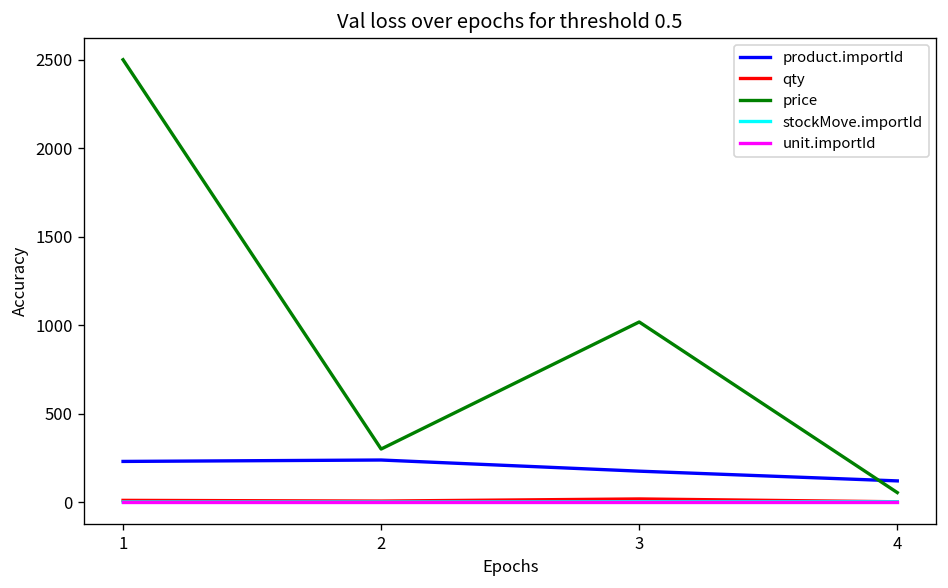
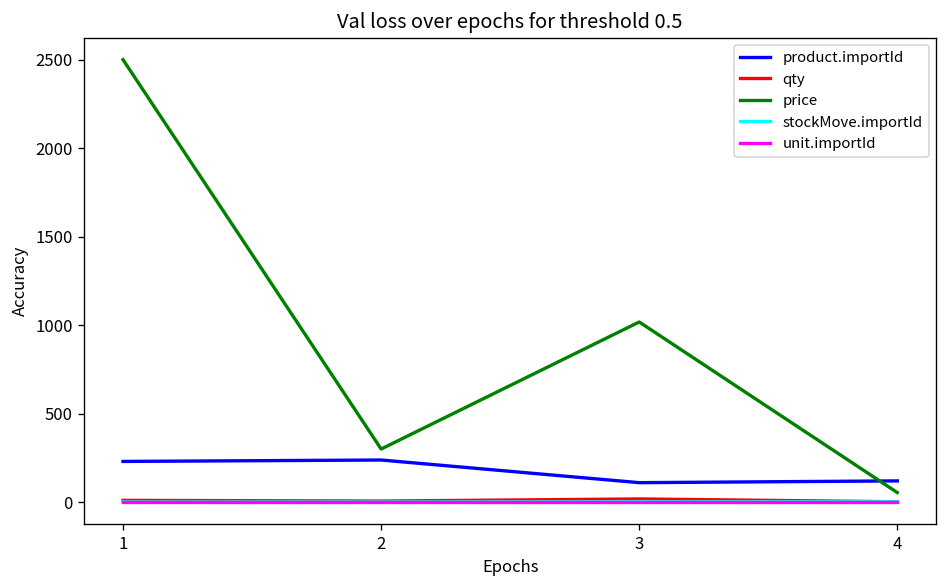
  {
    "product.importId": {
      "1": 230,
      "2": 240,
-     "3": 180,
+     "3": 110,
      "4": 120
    },
    "price": {
      "1": 2500,
      "2": 300,
      "3": 1020,
      "4": 50
    }
  }
